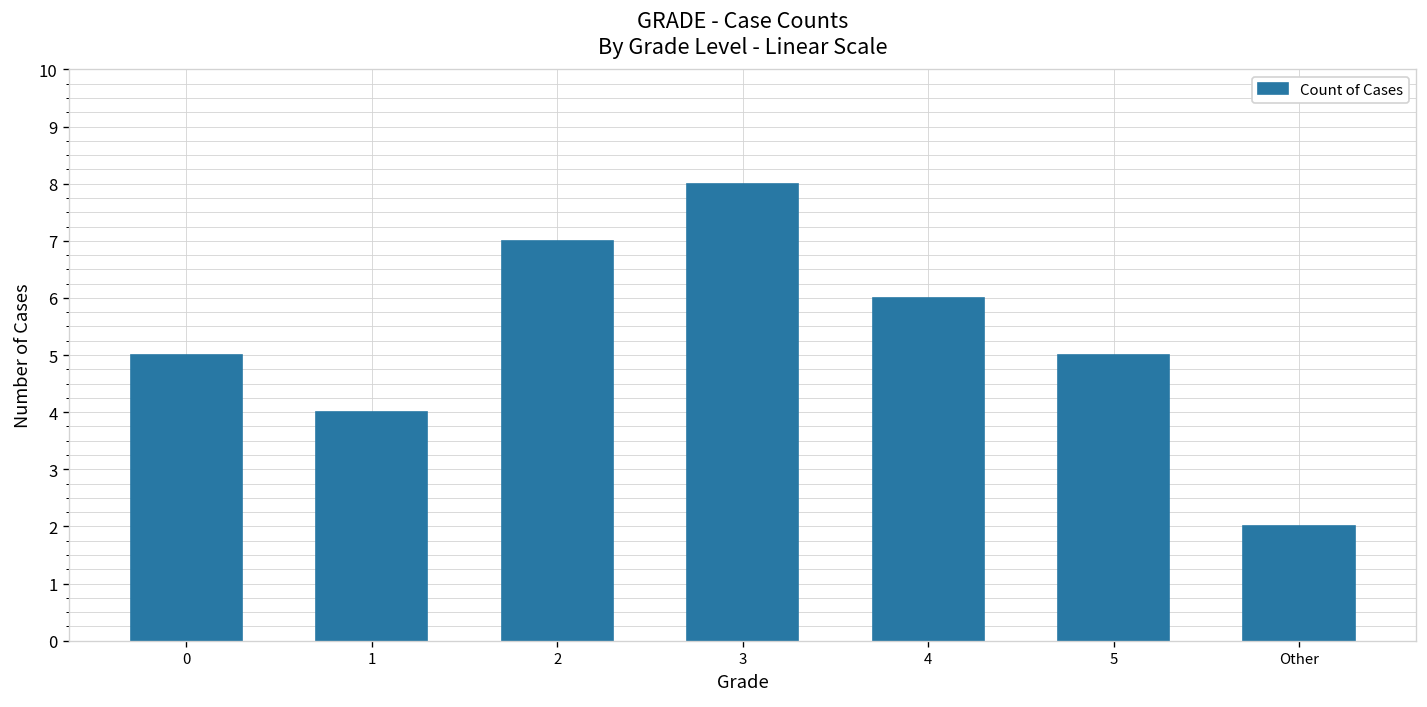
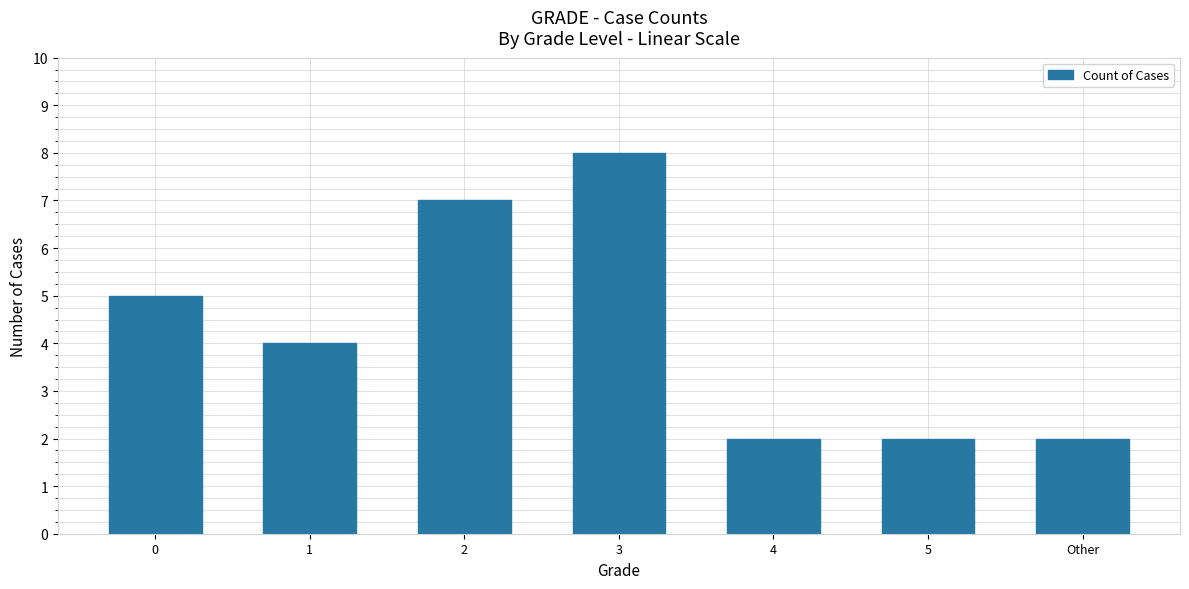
  {
    "0": 5,
    "1": 4,
    "2": 7,
    "3": 8,
-   "4": 6,
-   "5": 5,
+   "4": 2,
+   "5": 2,
    "Other": 2
  }
